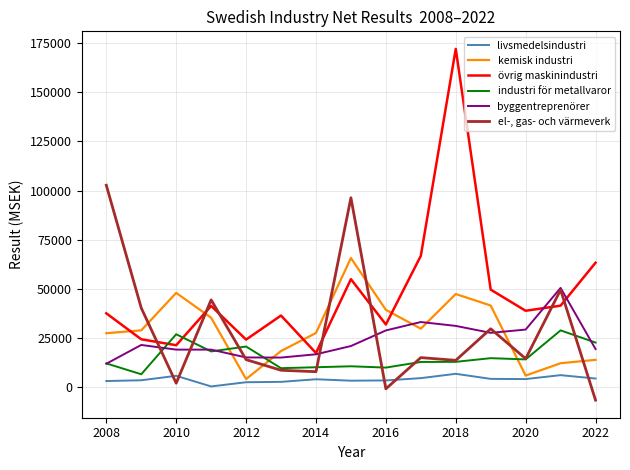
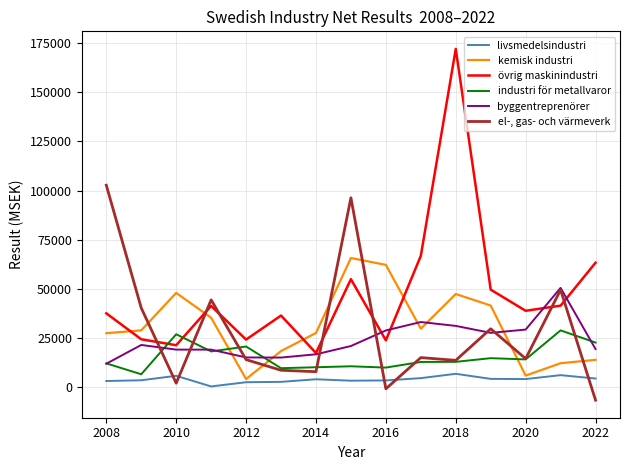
  {
    "livsmedelsindustri": {
      "2008": 3000,
      "2010": 6000,
      "2012": 3000,
      "2014": 4000,
      "2016": 3000,
      "2018": 7000,
      "2020": 4000,
      "2022": 4000
    },
    "kemisk industri": {
      "2008": 27000,
      "2010": 48000,
      "2012": 4000,
      "2014": 28000,
-     "2016": 39000,
+     "2016": 62000,
      "2018": 47000,
      "2020": 6000,
      "2022": 14000
    },
    "övrig maskinindustri": {
      "2008": 38000,
      "2010": 21000,
      "2012": 24000,
-     "2016": 32000,
+     "2016": 24000,
      "2018": 172000,
      "2020": 39000,
      "2022": 63000
    },
    "industri för metallvaror": {
      "2010": 27000,
      "2012": 21000,
      "2014": 10000,
      "2016": 10000,
      "2022": 23000
    },
    "byggentreprenörer": {
      "2010": 19000,
      "2016": 29000,
      "2018": 31000,
      "2020": 29000,
      "2022": 19000
    },
    "el-, gas- och värmeverk": {
      "2008": 103000,
      "2010": 2000,
      "2014": 8000,
      "2016": -1000,
      "2022": -7000
    }
  }
